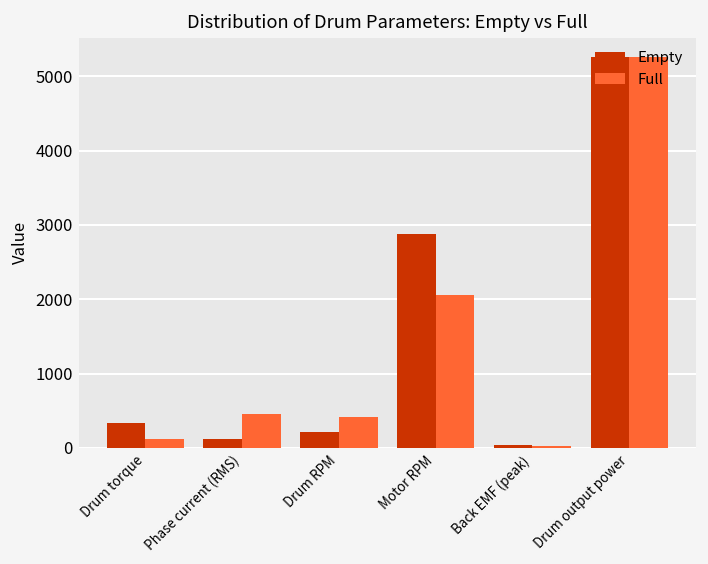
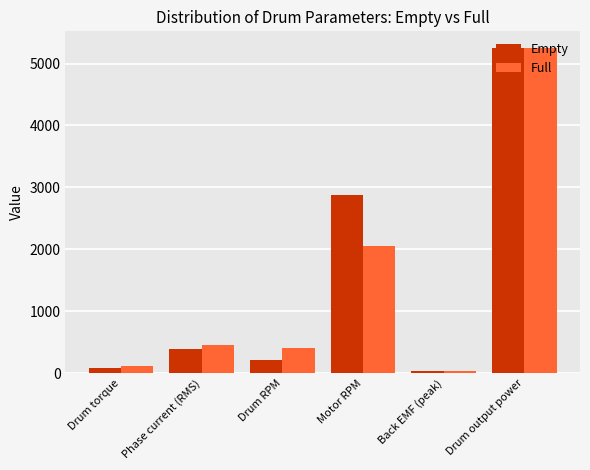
  {
    "Empty": {
-     "Drum torque": 300,
-     "Phase current (RMS)": 100,
+     "Drum torque": 100,
+     "Phase current (RMS)": 400,
      "Drum RPM": 200,
      "Motor RPM": 2900,
      "Back EMF (peak)": 0,
      "Drum output power": 5300
    },
    "Full": {
      "Drum torque": 100,
      "Phase current (RMS)": 500,
      "Drum RPM": 400,
      "Motor RPM": 2100,
      "Drum output power": 5300
    }
  }
